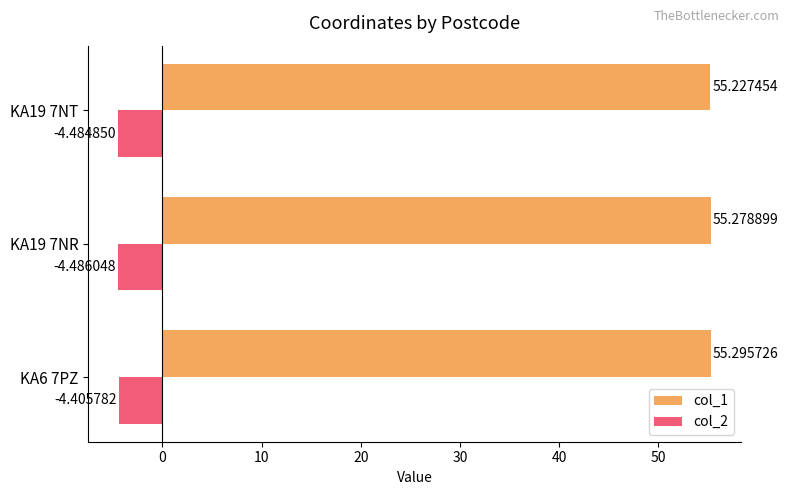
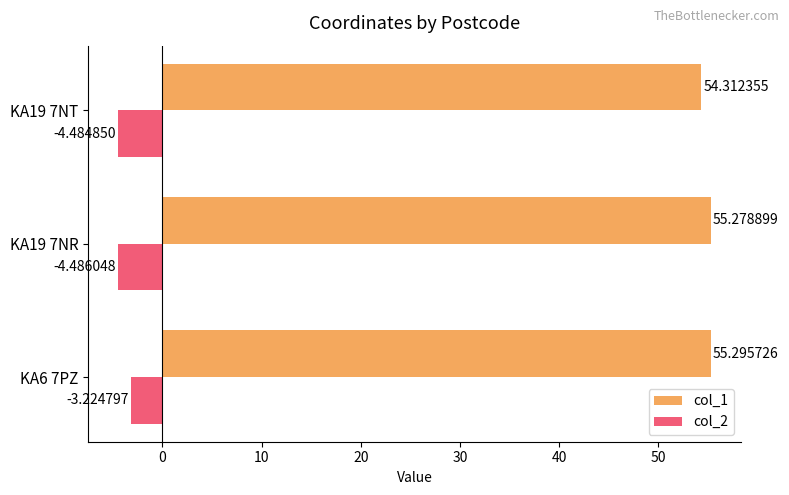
  {
    "col_1": {
-     "KA19 7NT": 55.227454,
+     "KA19 7NT": 54.312355,
      "KA19 7NR": 55.278899,
      "KA6 7PZ": 55.295726
    },
    "col_2": {
      "KA19 7NT": -4.484850,
      "KA19 7NR": -4.486048,
-     "KA6 7PZ": -4.405782
+     "KA6 7PZ": -3.224797
    }
  }
